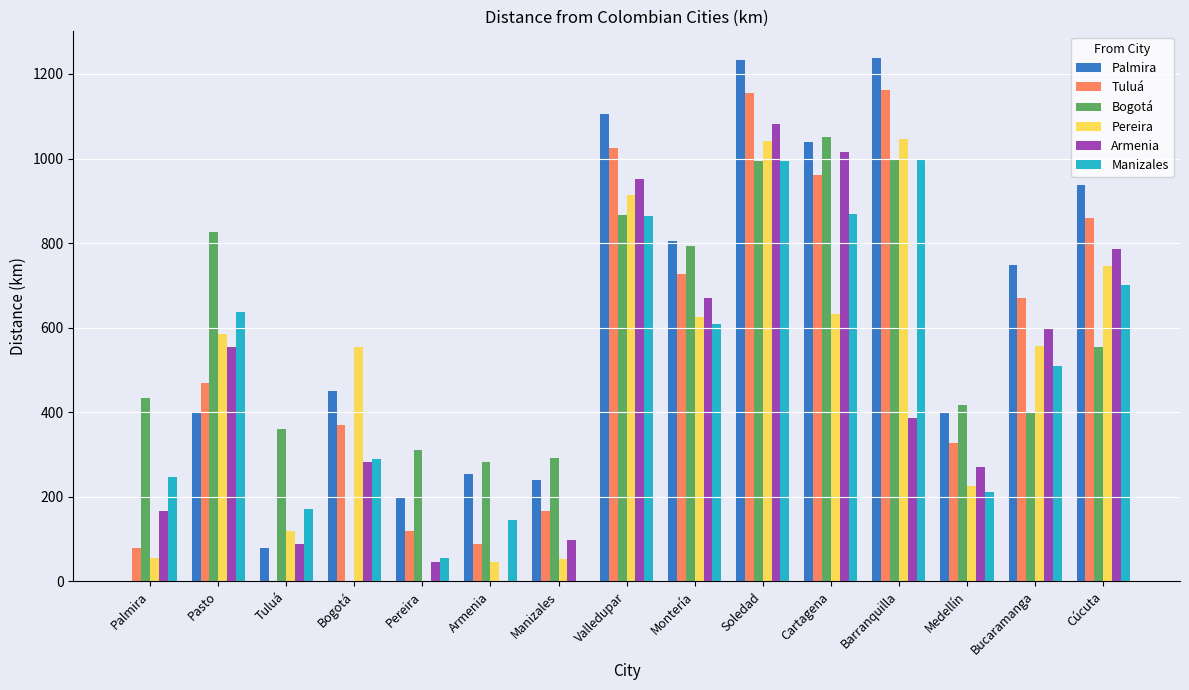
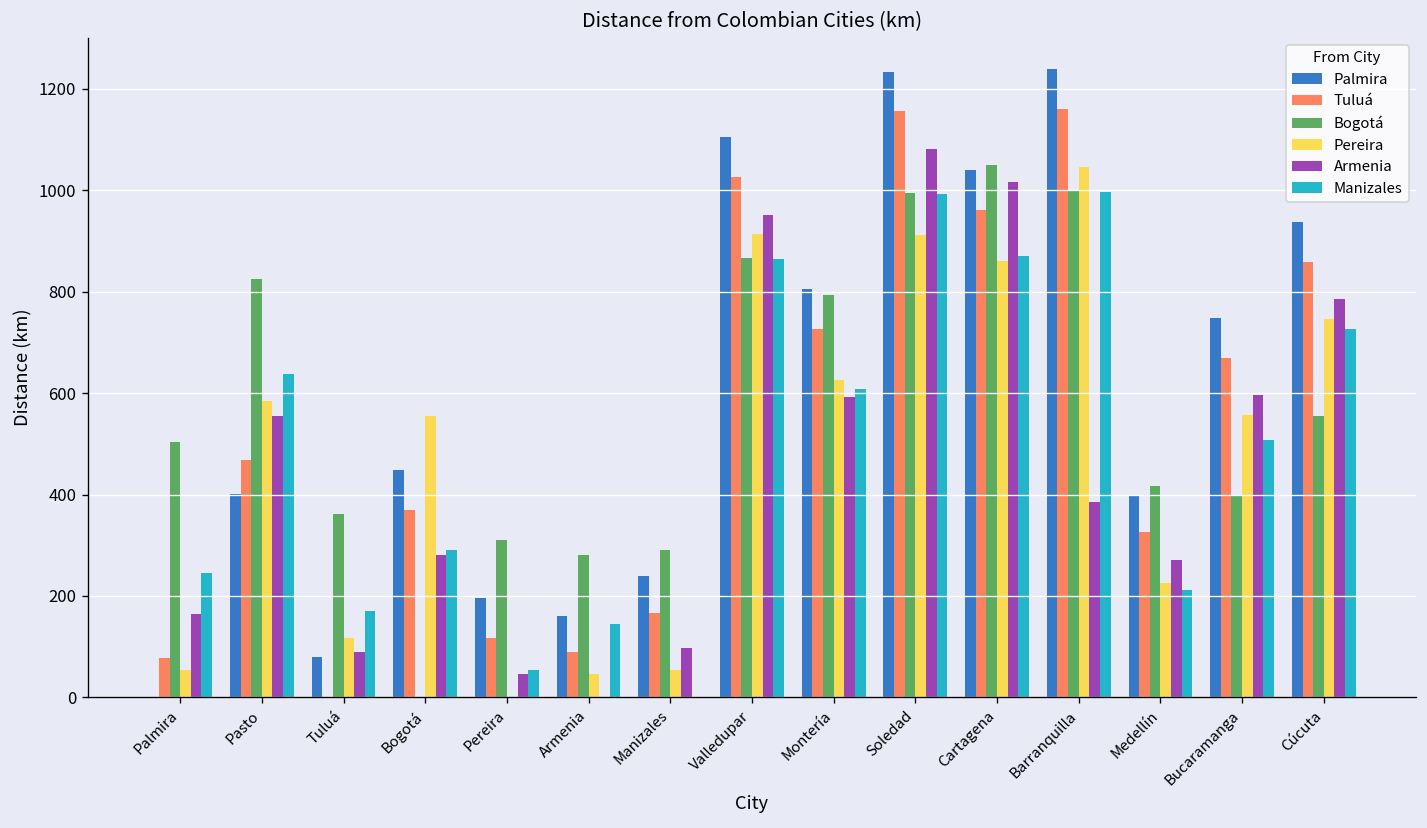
  {
    "Palmira": {
      "Palmira": 0,
      "Pasto": 400,
      "Tuluá": 80,
      "Bogotá": 450,
      "Pereira": 200,
-     "Armenia": 250,
+     "Armenia": 160,
      "Manizales": 240,
      "Valledupar": 1110,
      "Montería": 810,
      "Soledad": 1230,
      "Cartagena": 1040,
      "Barranquilla": 1240,
      "Medellín": 400,
      "Bucaramanga": 750,
      "Cúcuta": 940
    },
    "Tuluá": {
      "Palmira": 80,
      "Pasto": 470,
      "Tuluá": 0,
      "Bogotá": 370,
      "Pereira": 120,
      "Armenia": 90,
      "Manizales": 170,
      "Valledupar": 1030,
      "Montería": 730,
      "Soledad": 1160,
      "Cartagena": 960,
      "Barranquilla": 1160,
      "Medellín": 330,
      "Bucaramanga": 670,
      "Cúcuta": 860
    },
    "Bogotá": {
-     "Palmira": 430,
+     "Palmira": 500,
      "Pasto": 830,
      "Tuluá": 360,
      "Bogotá": 0,
      "Pereira": 310,
      "Armenia": 280,
      "Manizales": 290,
      "Valledupar": 870,
      "Montería": 790,
      "Soledad": 1000,
      "Cartagena": 1050,
      "Barranquilla": 1000,
      "Medellín": 420,
      "Bucaramanga": 400,
      "Cúcuta": 560
    },
    "Pereira": {
      "Palmira": 50,
      "Pasto": 590,
      "Tuluá": 120,
      "Bogotá": 550,
      "Pereira": 0,
      "Armenia": 50,
      "Manizales": 50,
      "Valledupar": 910,
      "Montería": 630,
-     "Soledad": 1040,
-     "Cartagena": 630,
+     "Soledad": 910,
+     "Cartagena": 860,
      "Barranquilla": 1050,
      "Medellín": 230,
      "Bucaramanga": 560,
      "Cúcuta": 750
    },
    "Armenia": {
      "Palmira": 170,
      "Pasto": 560,
      "Tuluá": 90,
      "Bogotá": 280,
      "Pereira": 50,
      "Armenia": 0,
      "Manizales": 100,
      "Valledupar": 950,
-     "Montería": 670,
+     "Montería": 590,
      "Soledad": 1080,
      "Cartagena": 1020,
      "Barranquilla": 390,
      "Medellín": 270,
      "Bucaramanga": 600,
      "Cúcuta": 790
    },
    "Manizales": {
      "Palmira": 250,
      "Pasto": 640,
      "Tuluá": 170,
      "Bogotá": 290,
      "Pereira": 50,
      "Armenia": 140,
      "Manizales": 0,
      "Valledupar": 860,
      "Montería": 610,
      "Soledad": 990,
      "Cartagena": 870,
      "Barranquilla": 1000,
      "Medellín": 210,
      "Bucaramanga": 510,
-     "Cúcuta": 700
+     "Cúcuta": 730
    }
  }
